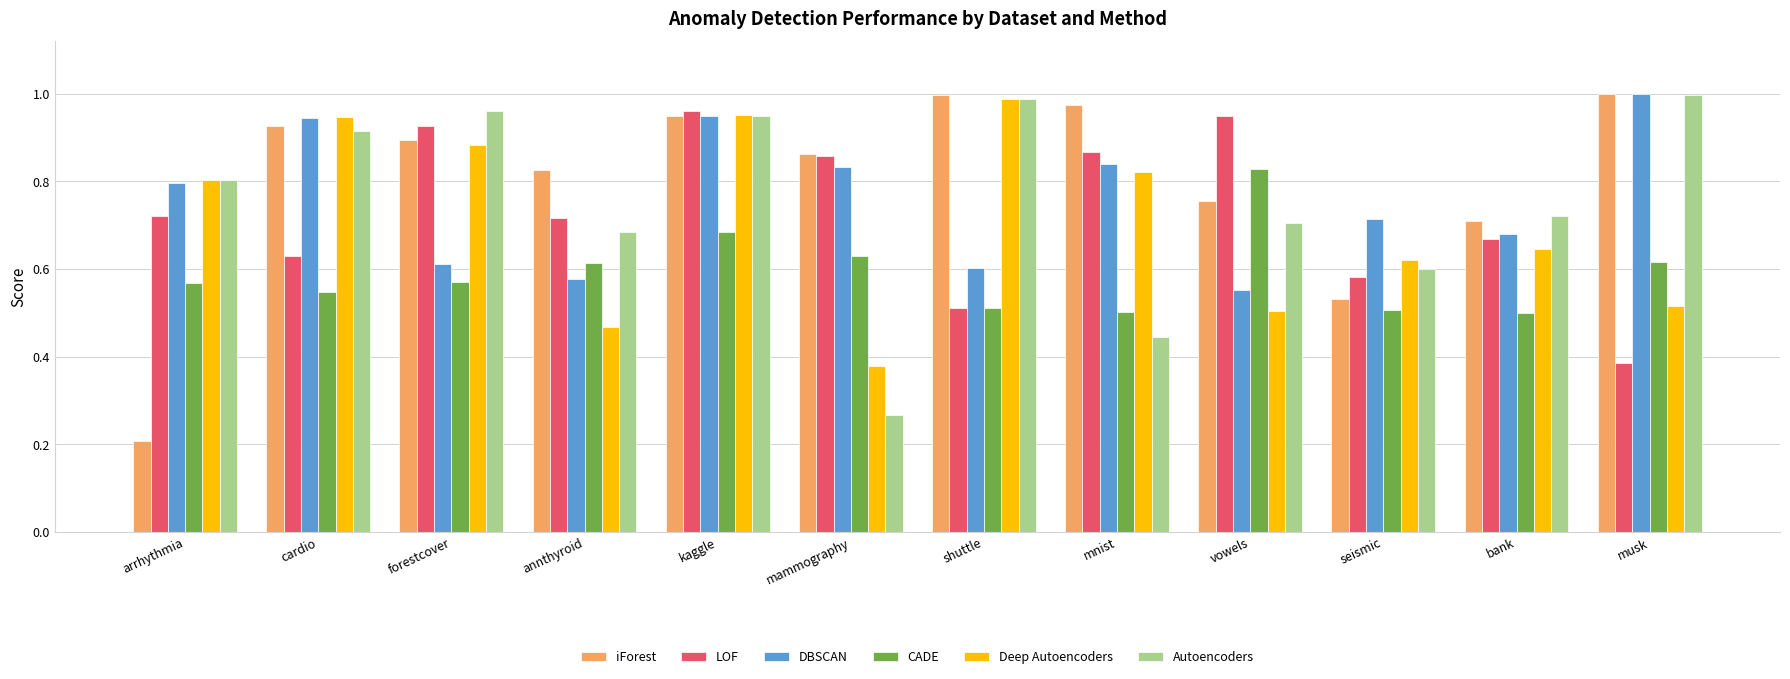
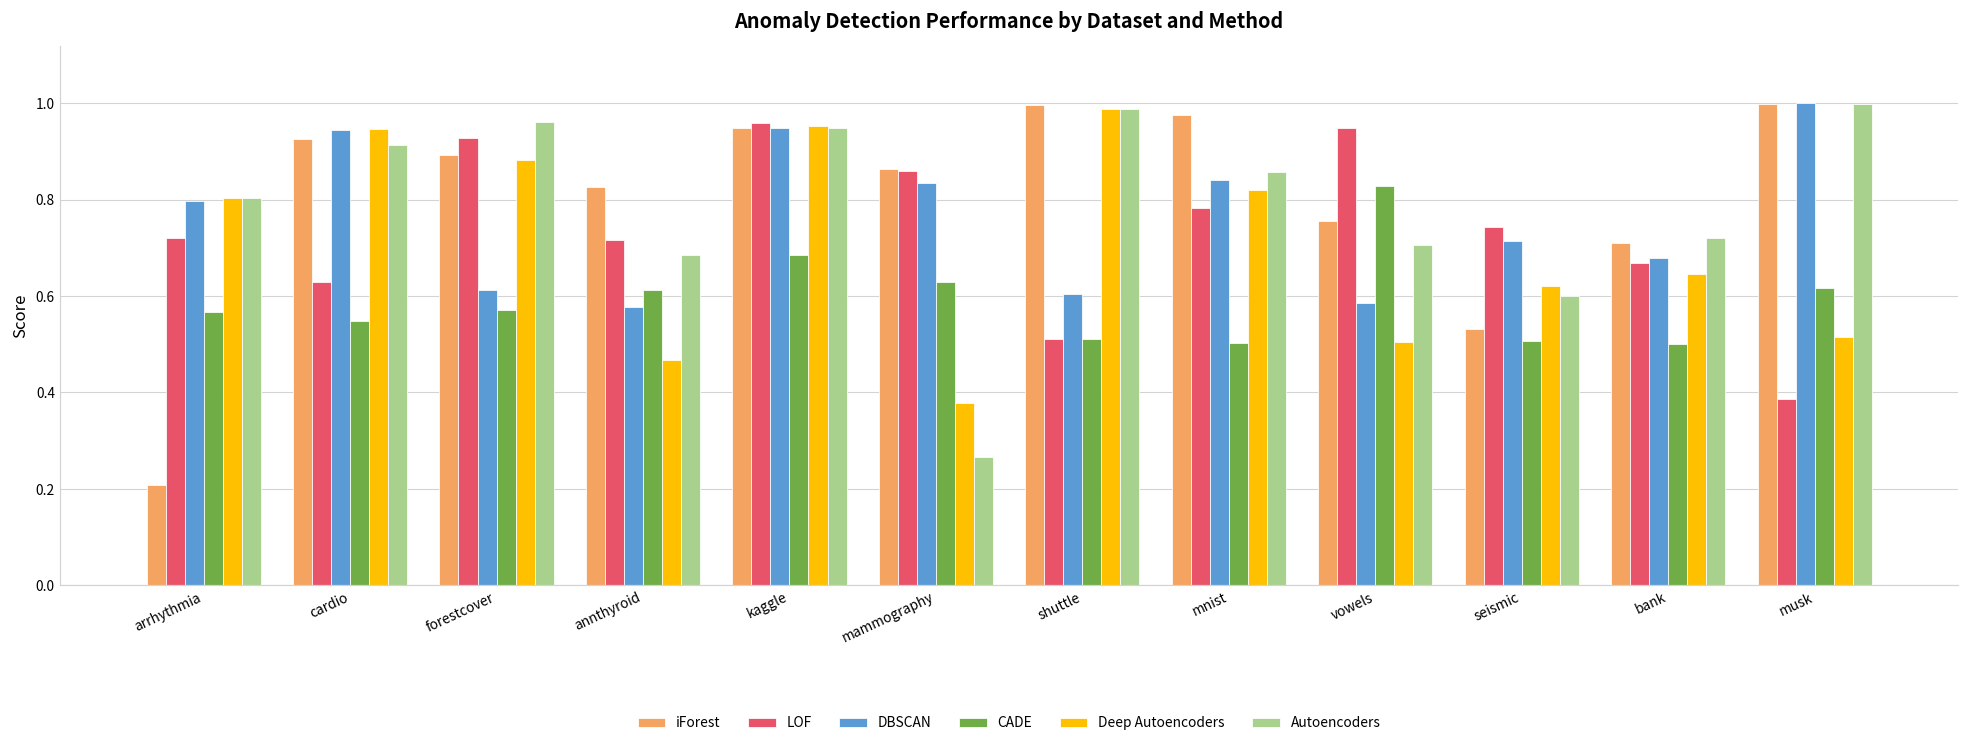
  {
    "iForest": {
      "arrhythmia": 0.21,
      "cardio": 0.93,
      "forestcover": 0.89,
      "annthyroid": 0.83,
      "kaggle": 0.95,
      "mammography": 0.86,
      "shuttle": 1.00,
      "mnist": 0.98,
      "vowels": 0.76,
      "seismic": 0.53,
      "bank": 0.71,
      "musk": 1.00
    },
    "LOF": {
      "arrhythmia": 0.72,
      "cardio": 0.63,
      "forestcover": 0.93,
      "annthyroid": 0.72,
      "kaggle": 0.96,
      "mammography": 0.86,
      "shuttle": 0.51,
-     "mnist": 0.87,
+     "mnist": 0.78,
      "vowels": 0.95,
-     "seismic": 0.58,
+     "seismic": 0.74,
      "bank": 0.67,
      "musk": 0.39
    },
    "DBSCAN": {
      "arrhythmia": 0.80,
      "cardio": 0.95,
      "forestcover": 0.61,
      "annthyroid": 0.58,
      "kaggle": 0.95,
      "mammography": 0.83,
      "shuttle": 0.60,
      "mnist": 0.84,
-     "vowels": 0.55,
+     "vowels": 0.59,
      "seismic": 0.71,
      "bank": 0.68,
      "musk": 1.00
    },
    "CADE": {
      "arrhythmia": 0.57,
      "cardio": 0.55,
      "forestcover": 0.57,
      "annthyroid": 0.61,
      "kaggle": 0.69,
      "mammography": 0.63,
      "shuttle": 0.51,
      "mnist": 0.50,
      "vowels": 0.83,
      "seismic": 0.51,
      "bank": 0.50,
      "musk": 0.62
    },
    "Deep Autoencoders": {
      "arrhythmia": 0.80,
      "cardio": 0.95,
      "forestcover": 0.88,
      "annthyroid": 0.47,
      "kaggle": 0.95,
      "mammography": 0.38,
      "shuttle": 0.99,
      "mnist": 0.82,
      "vowels": 0.50,
      "seismic": 0.62,
      "bank": 0.65,
      "musk": 0.52
    },
    "Autoencoders": {
      "arrhythmia": 0.80,
      "cardio": 0.91,
      "forestcover": 0.96,
      "annthyroid": 0.69,
      "kaggle": 0.95,
      "mammography": 0.27,
      "shuttle": 0.99,
-     "mnist": 0.44,
+     "mnist": 0.86,
      "vowels": 0.71,
      "seismic": 0.60,
      "bank": 0.72,
      "musk": 1.00
    }
  }
